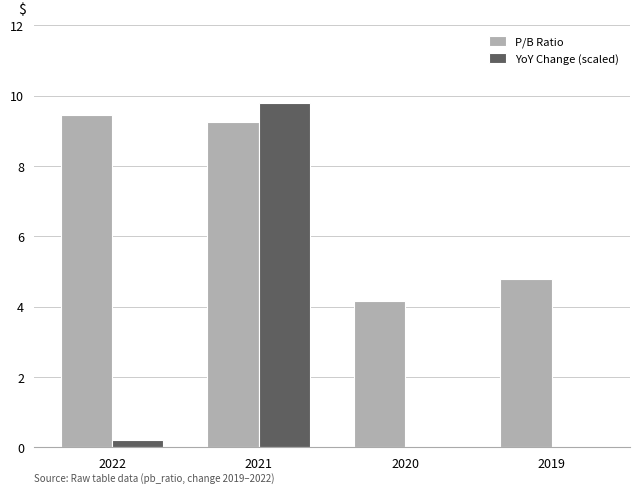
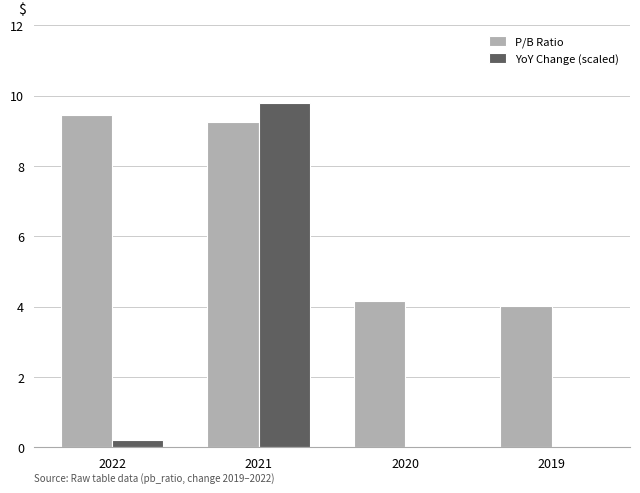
  {
    "P/B Ratio": {
      "2022": 9.5,
      "2021": 9.2,
      "2020": 4.2,
-     "2019": 4.8
+     "2019": 4.0
    },
    "YoY Change (scaled)": {
      "2022": 0.2,
      "2021": 9.8,
      "2019": 0.0
    }
  }
